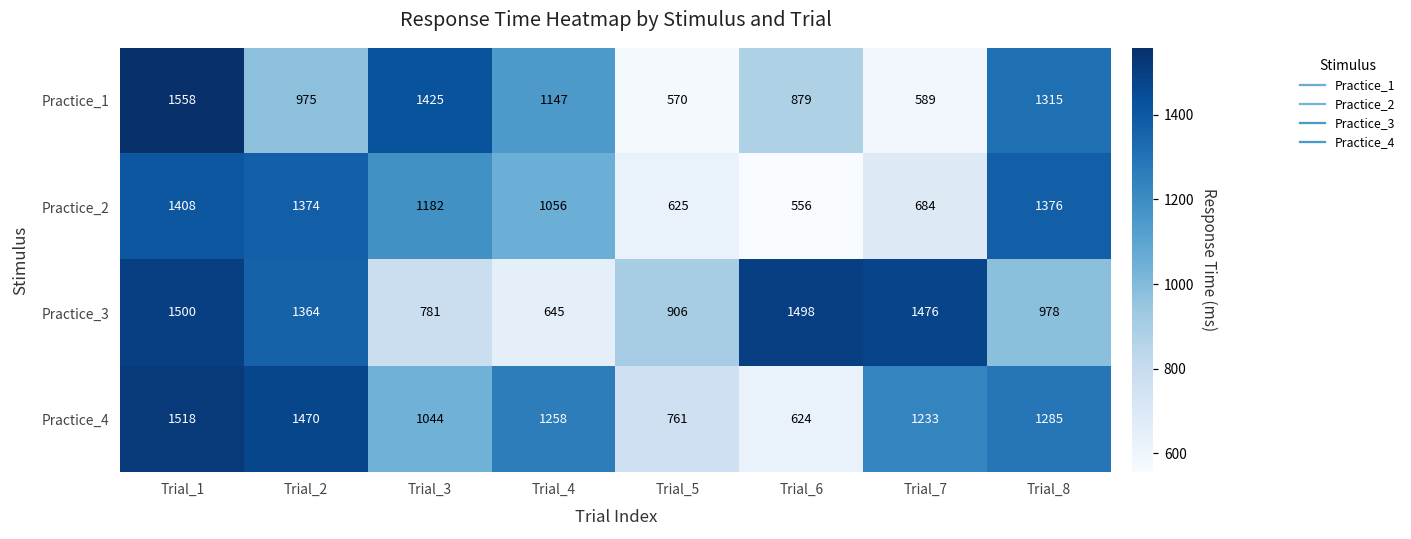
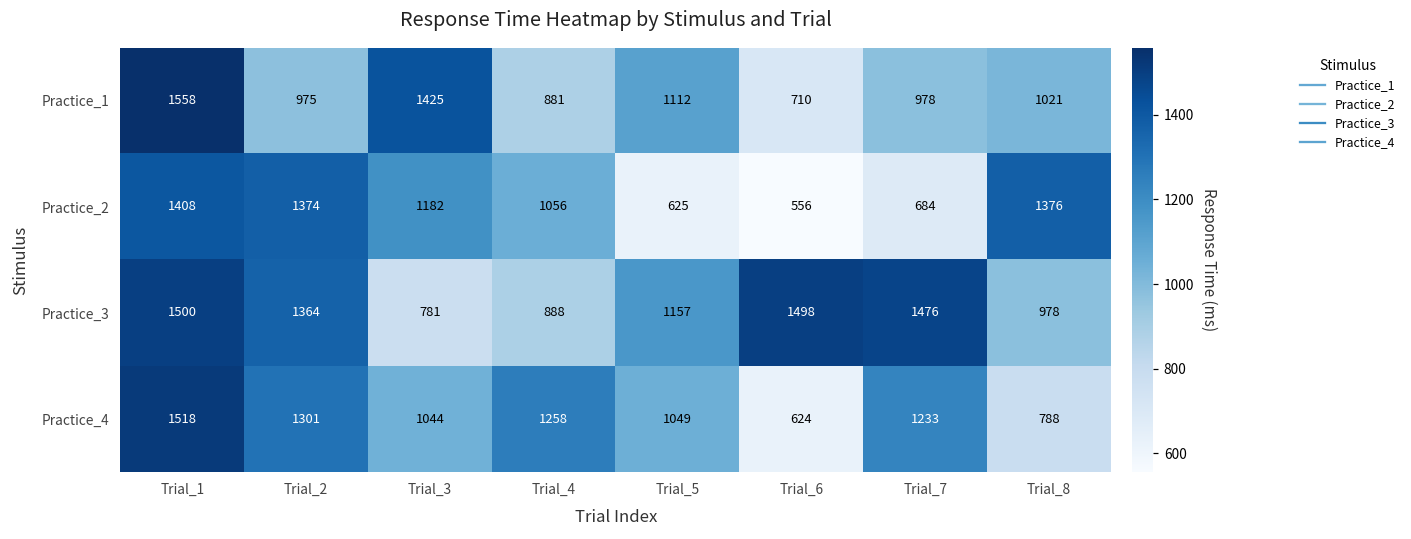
  {
    "Practice_1": {
      "Trial_1": 1558,
      "Trial_2": 975,
      "Trial_3": 1425,
-     "Trial_4": 1147,
-     "Trial_5": 570,
-     "Trial_6": 879,
-     "Trial_7": 589,
-     "Trial_8": 1315
+     "Trial_4": 881,
+     "Trial_5": 1112,
+     "Trial_6": 710,
+     "Trial_7": 978,
+     "Trial_8": 1021
    },
    "Practice_2": {
      "Trial_1": 1408,
      "Trial_2": 1374,
      "Trial_3": 1182,
      "Trial_4": 1056,
      "Trial_5": 625,
      "Trial_6": 556,
      "Trial_7": 684,
      "Trial_8": 1376
    },
    "Practice_3": {
      "Trial_1": 1500,
      "Trial_2": 1364,
      "Trial_3": 781,
-     "Trial_4": 645,
-     "Trial_5": 906,
+     "Trial_4": 888,
+     "Trial_5": 1157,
      "Trial_6": 1498,
      "Trial_7": 1476,
      "Trial_8": 978
    },
    "Practice_4": {
      "Trial_1": 1518,
-     "Trial_2": 1470,
+     "Trial_2": 1301,
      "Trial_3": 1044,
      "Trial_4": 1258,
-     "Trial_5": 761,
+     "Trial_5": 1049,
      "Trial_6": 624,
      "Trial_7": 1233,
-     "Trial_8": 1285
+     "Trial_8": 788
    }
  }
